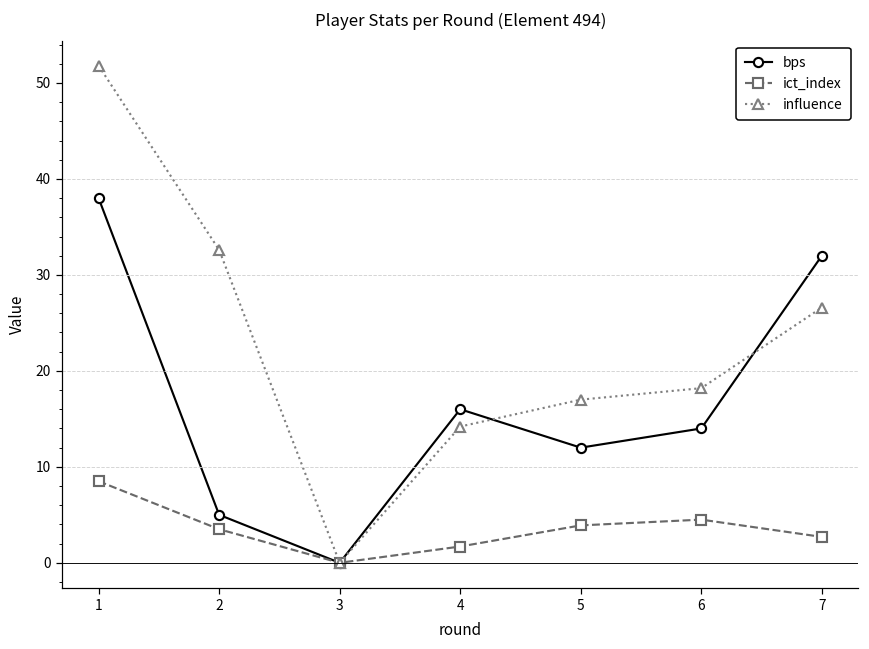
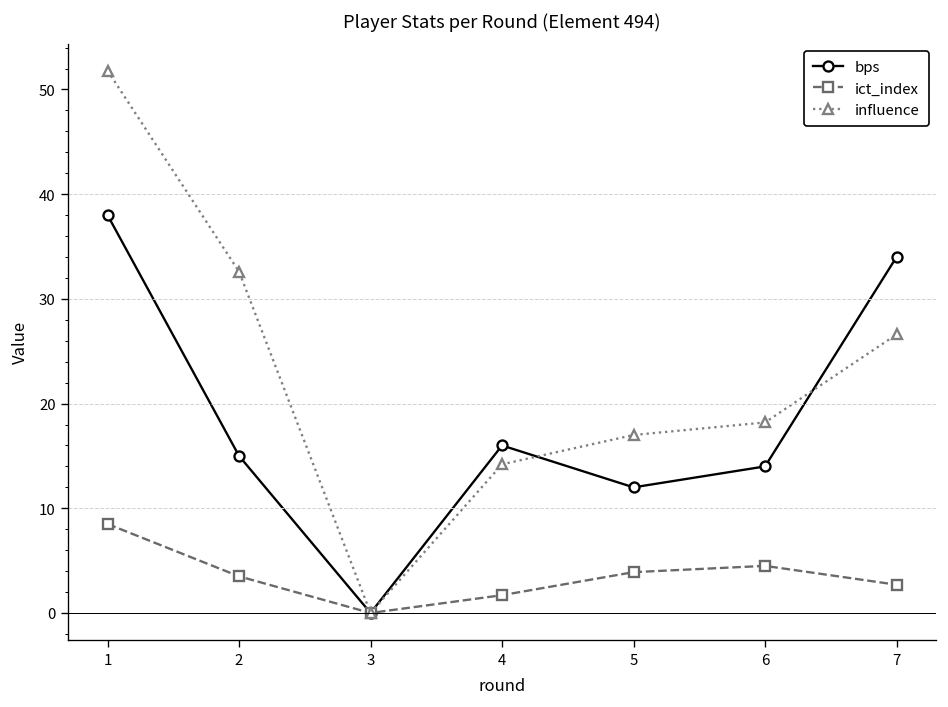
  {
    "bps": {
      "1": 38,
-     "2": 5,
+     "2": 15,
      "4": 16,
      "5": 12,
      "6": 14,
-     "7": 32
+     "7": 34
    }
  }
